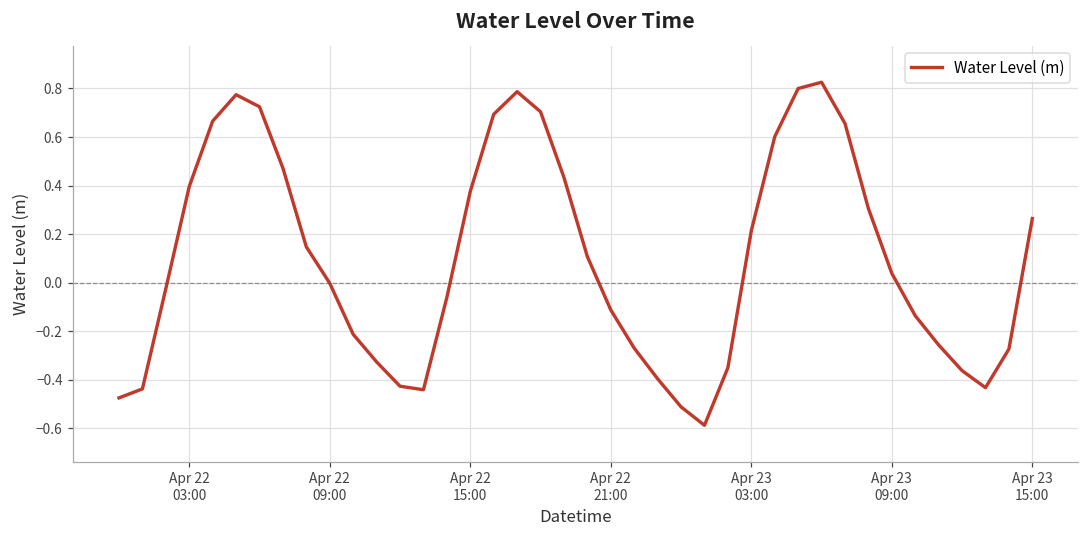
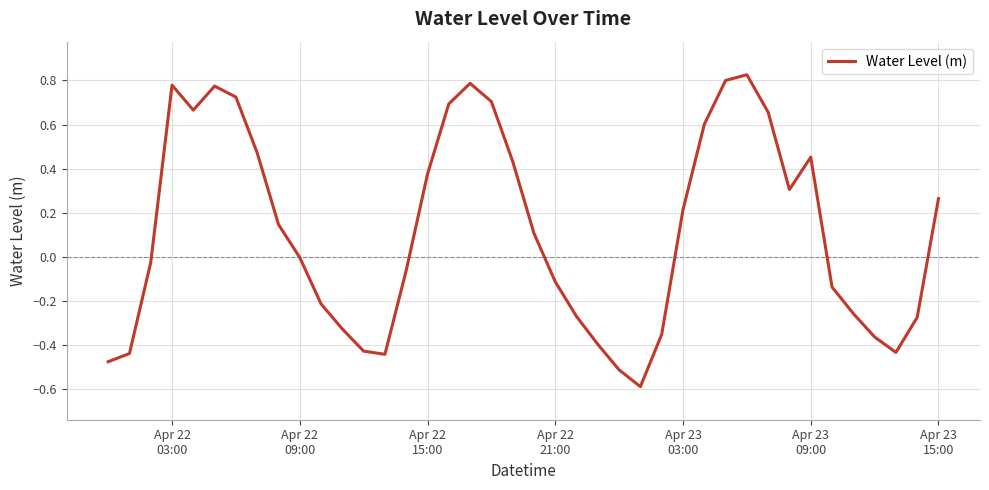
  {
-   "Apr 22 03:00": 0.40,
+   "Apr 22 03:00": 0.78,
    "Apr 22 09:00": 0.00,
    "Apr 22 15:00": 0.38,
    "Apr 22 21:00": -0.11,
    "Apr 23 03:00": 0.21,
-   "Apr 23 09:00": 0.04,
+   "Apr 23 09:00": 0.45,
    "Apr 23 15:00": 0.26
  }
